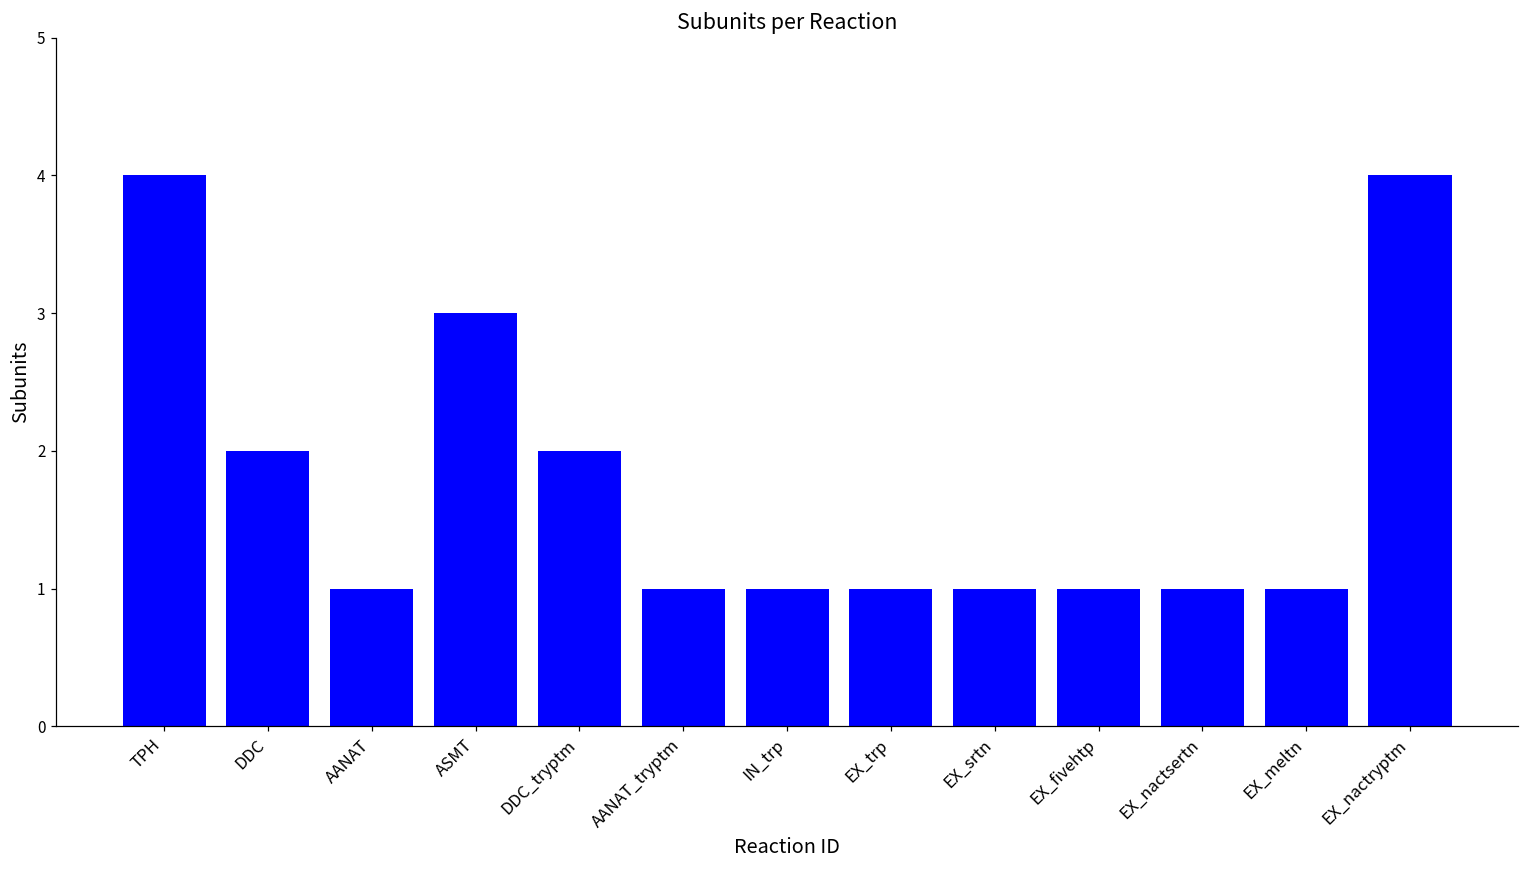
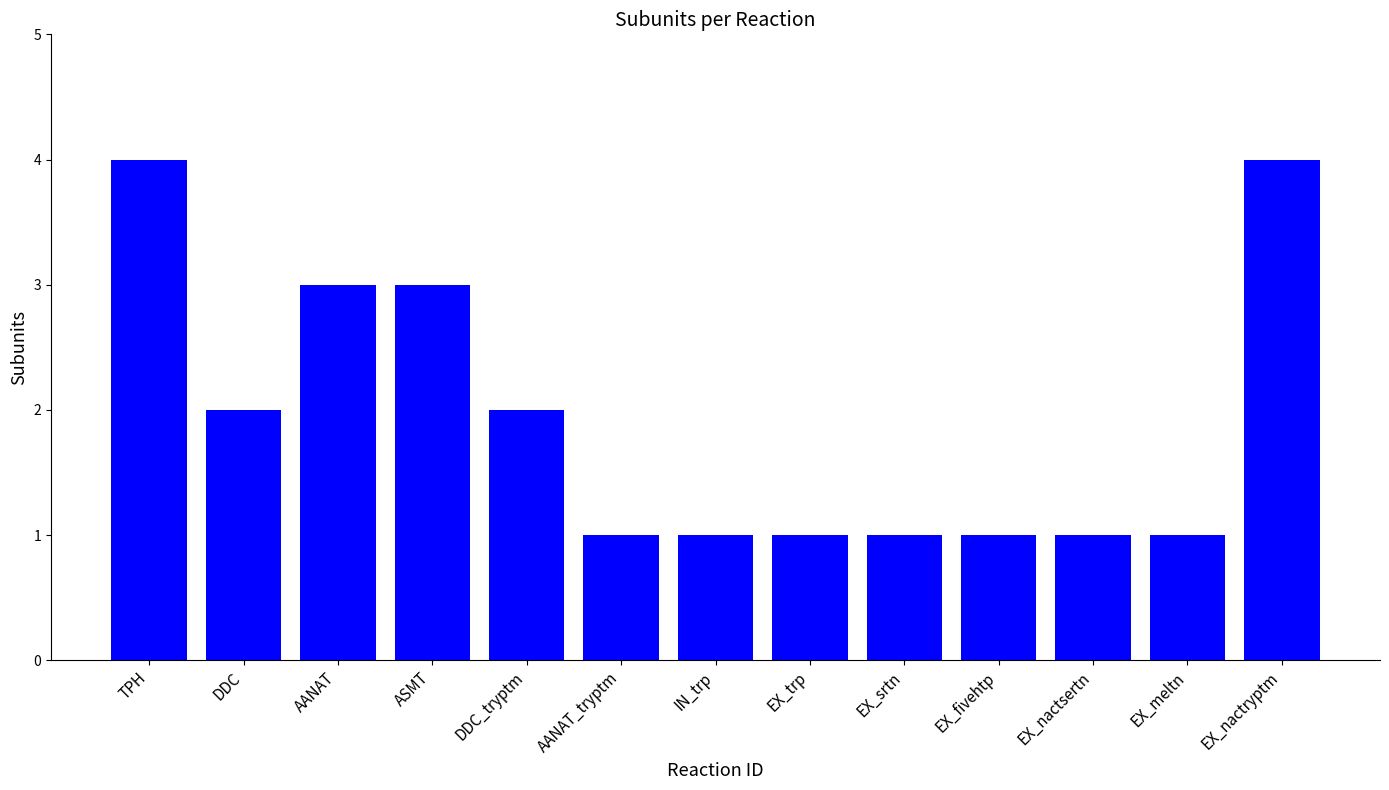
  {
    "TPH": 4,
    "DDC": 2,
-   "AANAT": 1,
+   "AANAT": 3,
    "ASMT": 3,
    "DDC_tryptm": 2,
    "AANAT_tryptm": 1,
    "IN_trp": 1,
    "EX_trp": 1,
    "EX_srtn": 1,
    "EX_fivehtp": 1,
    "EX_nactsertn": 1,
    "EX_meltn": 1,
    "EX_nactryptm": 4
  }
